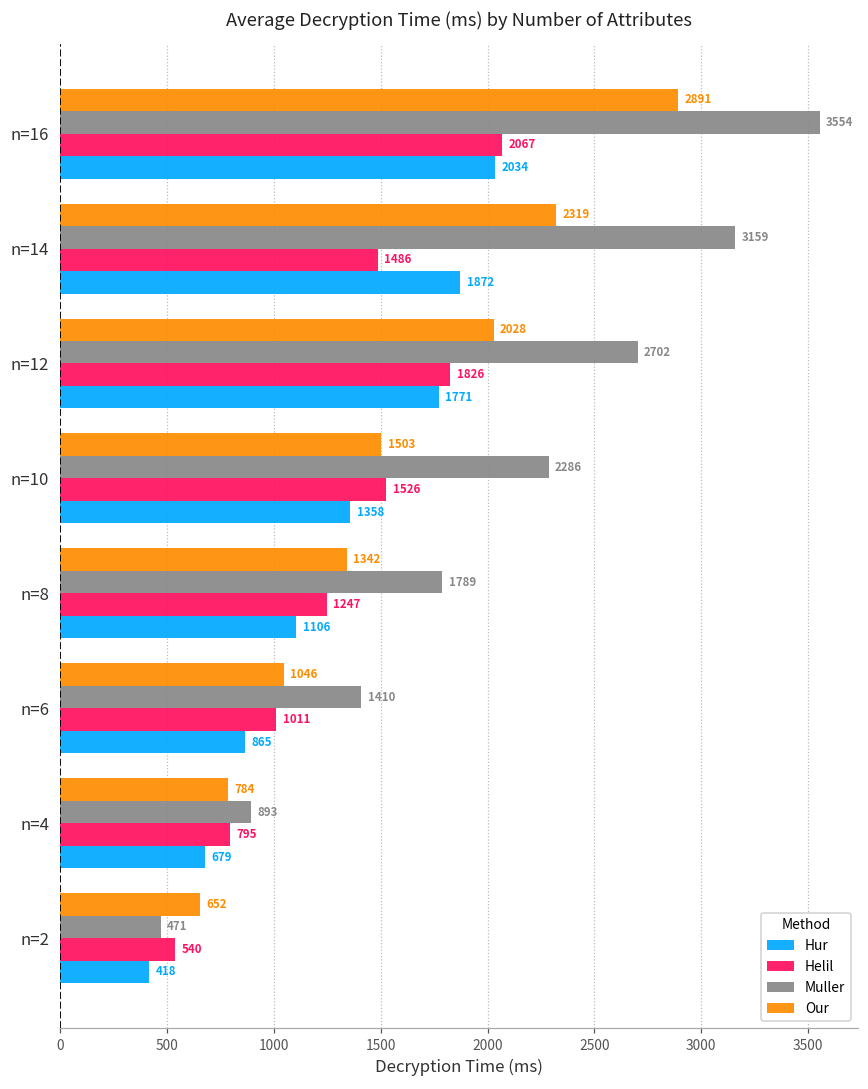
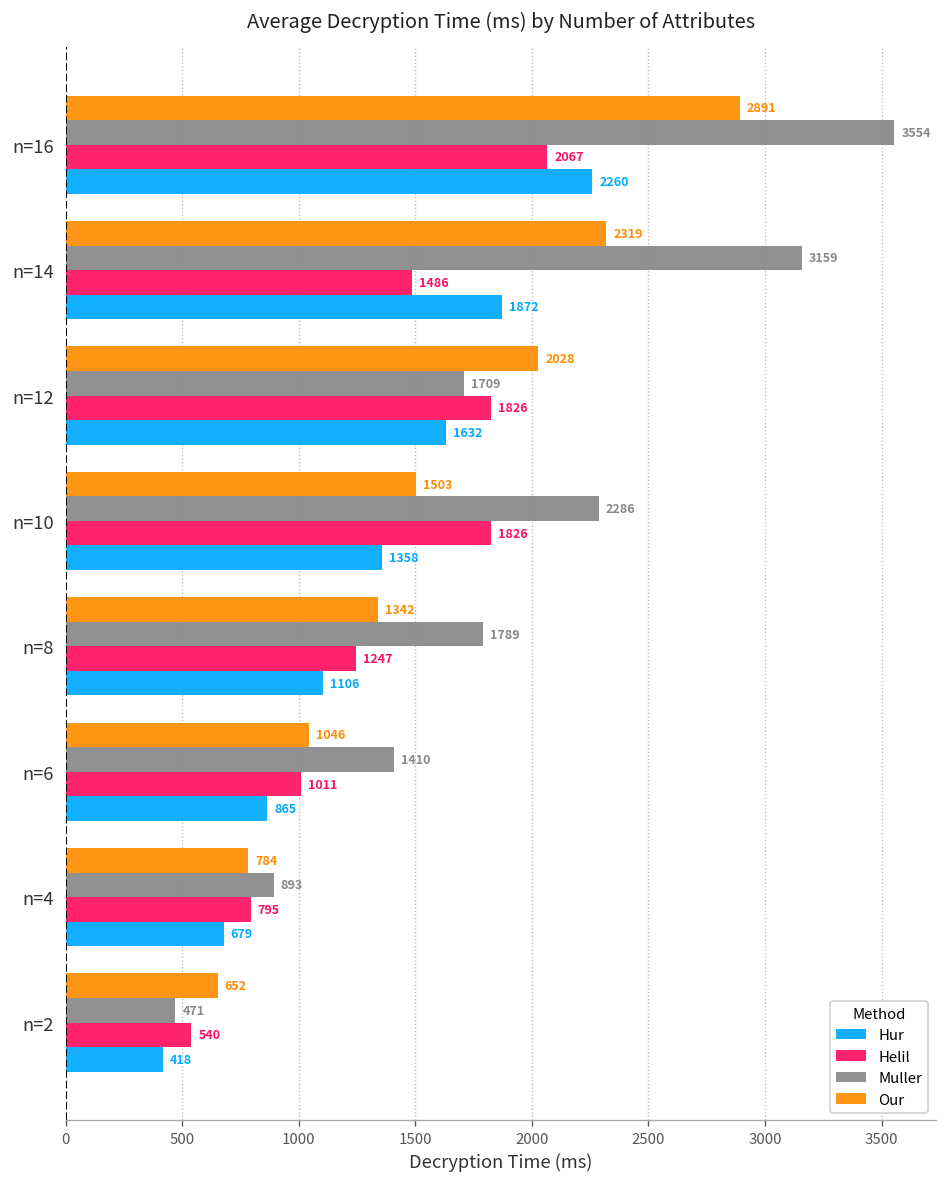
  {
    "Hur": {
-     "n=16": 2034,
+     "n=16": 2260,
      "n=14": 1872,
-     "n=12": 1771,
+     "n=12": 1632,
      "n=10": 1358,
      "n=8": 1106,
      "n=6": 865,
      "n=4": 679,
      "n=2": 418
    },
    "Helil": {
      "n=16": 2067,
      "n=14": 1486,
      "n=12": 1826,
-     "n=10": 1526,
+     "n=10": 1826,
      "n=8": 1247,
      "n=6": 1011,
      "n=4": 795,
      "n=2": 540
    },
    "Muller": {
      "n=16": 3554,
      "n=14": 3159,
-     "n=12": 2702,
+     "n=12": 1709,
      "n=10": 2286,
      "n=8": 1789,
      "n=6": 1410,
      "n=4": 893,
      "n=2": 471
    },
    "Our": {
      "n=16": 2891,
      "n=14": 2319,
      "n=12": 2028,
      "n=10": 1503,
      "n=8": 1342,
      "n=6": 1046,
      "n=4": 784,
      "n=2": 652
    }
  }
